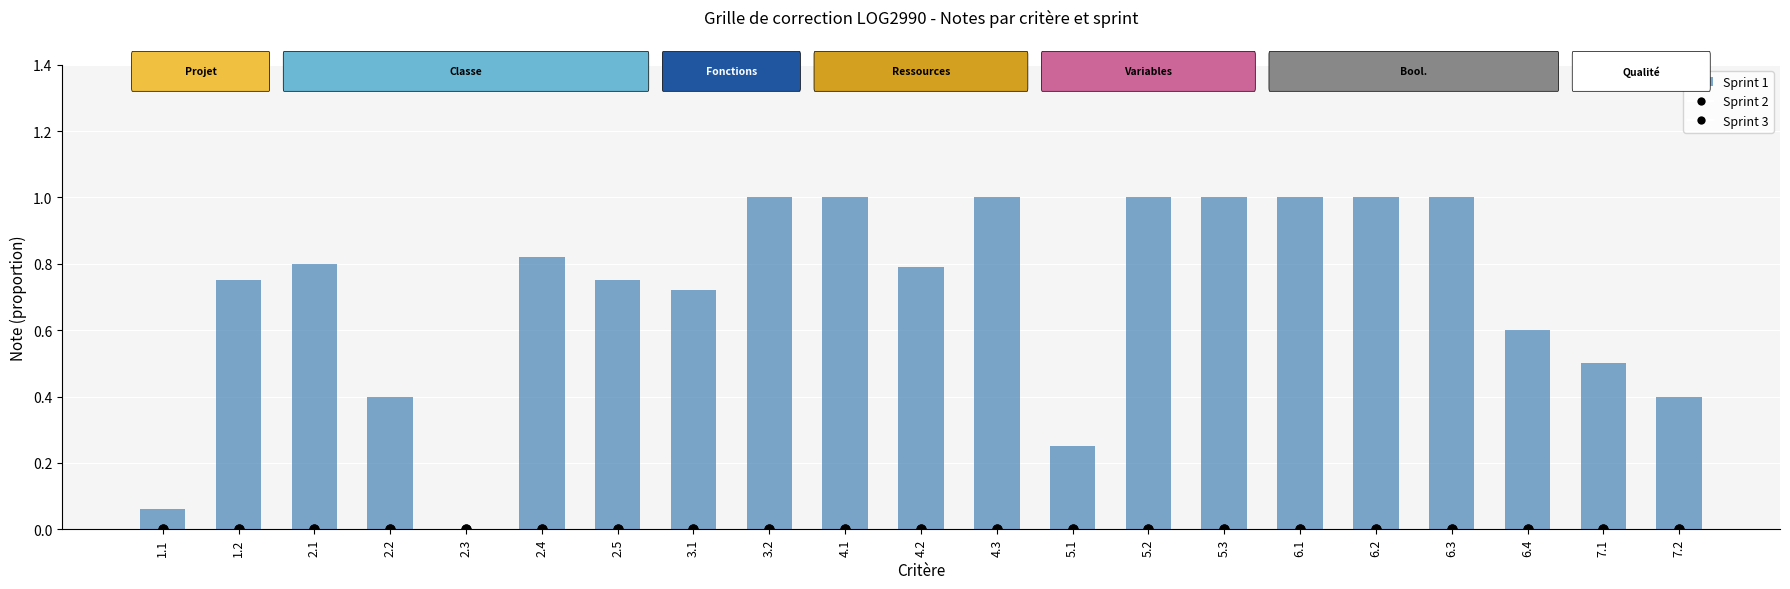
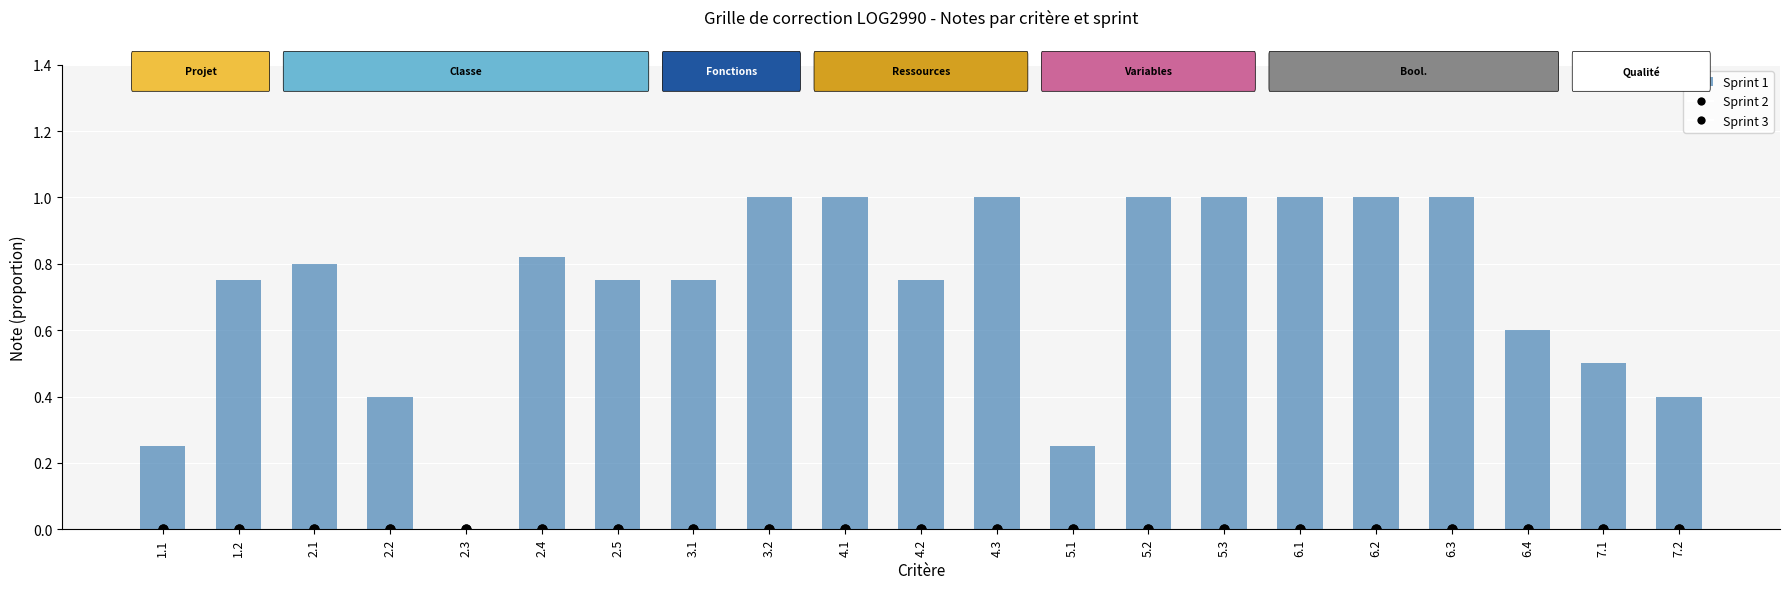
  {
    "Sprint 1": {
-     "1.1": 0.06,
+     "1.1": 0.25,
      "1.2": 0.75,
      "2.1": 0.80,
      "2.2": 0.40,
      "2.3": 0.00,
      "2.4": 0.82,
      "2.5": 0.75,
-     "3.1": 0.72,
+     "3.1": 0.75,
      "3.2": 1.00,
      "4.1": 1.00,
-     "4.2": 0.79,
+     "4.2": 0.75,
      "4.3": 1.00,
      "5.1": 0.25,
      "5.2": 1.00,
      "5.3": 1.00,
      "6.1": 1.00,
      "6.2": 1.00,
      "6.3": 1.00,
      "6.4": 0.60,
      "7.1": 0.50,
      "7.2": 0.40
    }
  }
